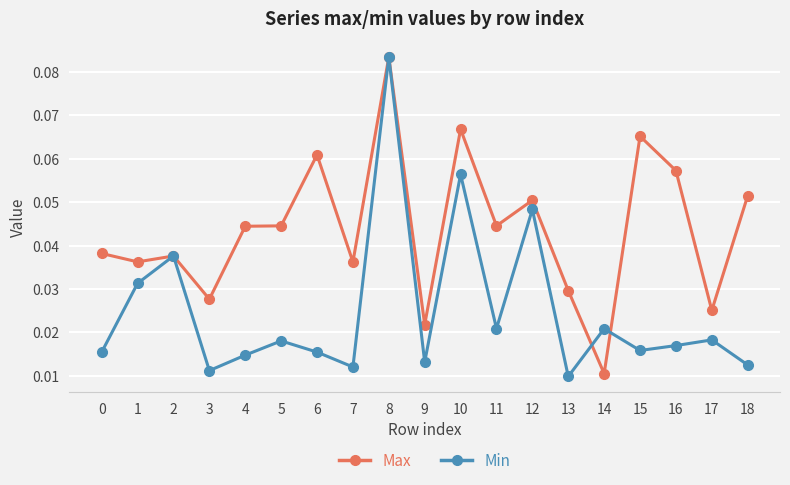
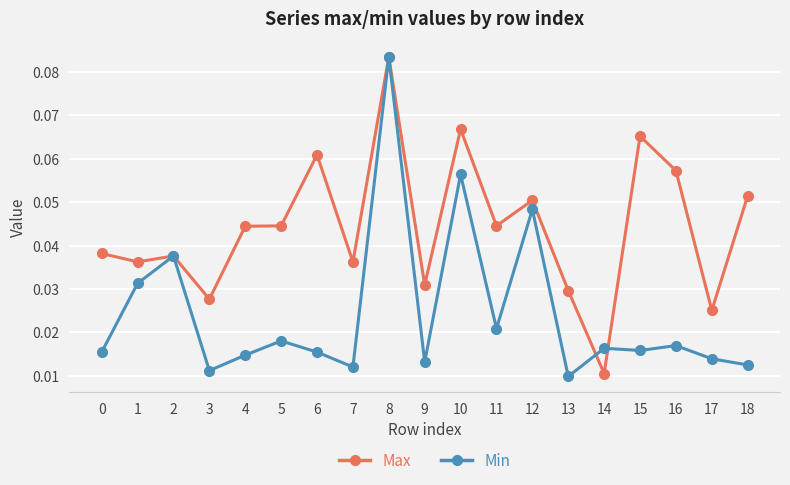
  {
    "Max": {
      "0": 0.038,
      "1": 0.036,
      "3": 0.028,
      "4": 0.044,
      "5": 0.045,
      "6": 0.061,
      "7": 0.036,
-     "9": 0.022,
+     "9": 0.031,
      "10": 0.067,
      "11": 0.045,
      "12": 0.050,
      "13": 0.030,
      "14": 0.011,
      "15": 0.065,
      "16": 0.057,
      "17": 0.025,
      "18": 0.051
    },
    "Min": {
      "0": 0.015,
      "1": 0.031,
      "3": 0.011,
      "4": 0.015,
      "5": 0.018,
      "6": 0.015,
      "7": 0.012,
      "9": 0.013,
      "10": 0.056,
      "11": 0.021,
      "12": 0.048,
      "13": 0.010,
-     "14": 0.021,
+     "14": 0.016,
      "15": 0.016,
      "16": 0.017,
-     "17": 0.018,
+     "17": 0.014,
      "18": 0.012
    }
  }
